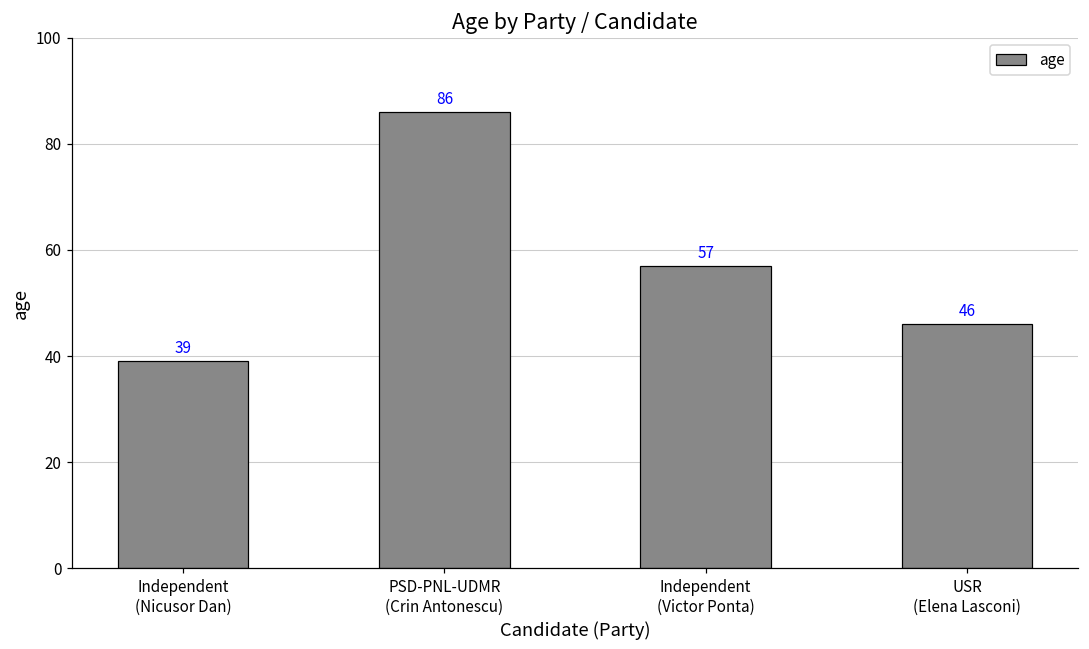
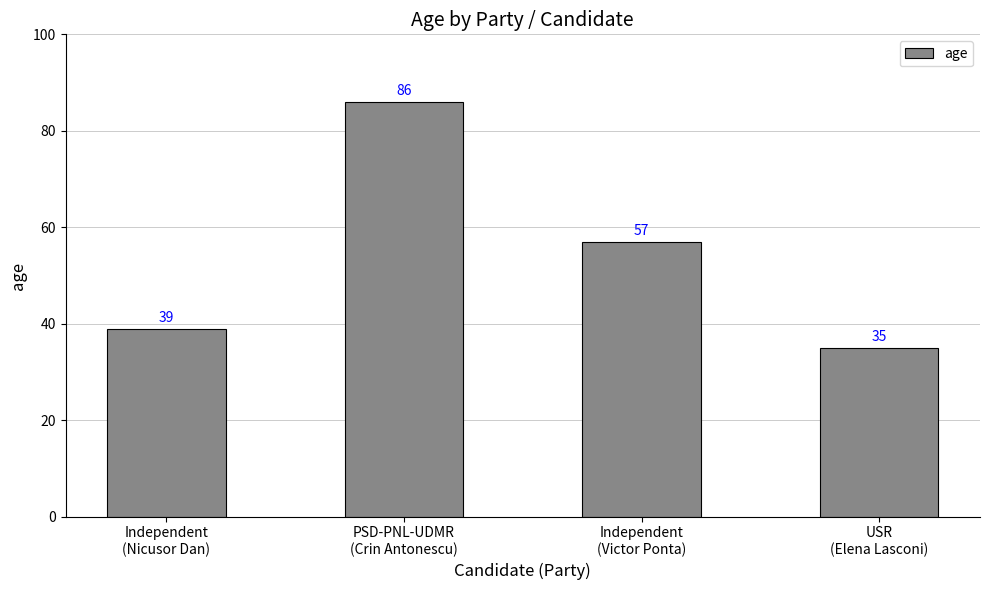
  {
    "Independent (Nicusor Dan)": 39,
    "PSD-PNL-UDMR (Crin Antonescu)": 86,
    "Independent (Victor Ponta)": 57,
-   "USR (Elena Lasconi)": 46
+   "USR (Elena Lasconi)": 35
  }
